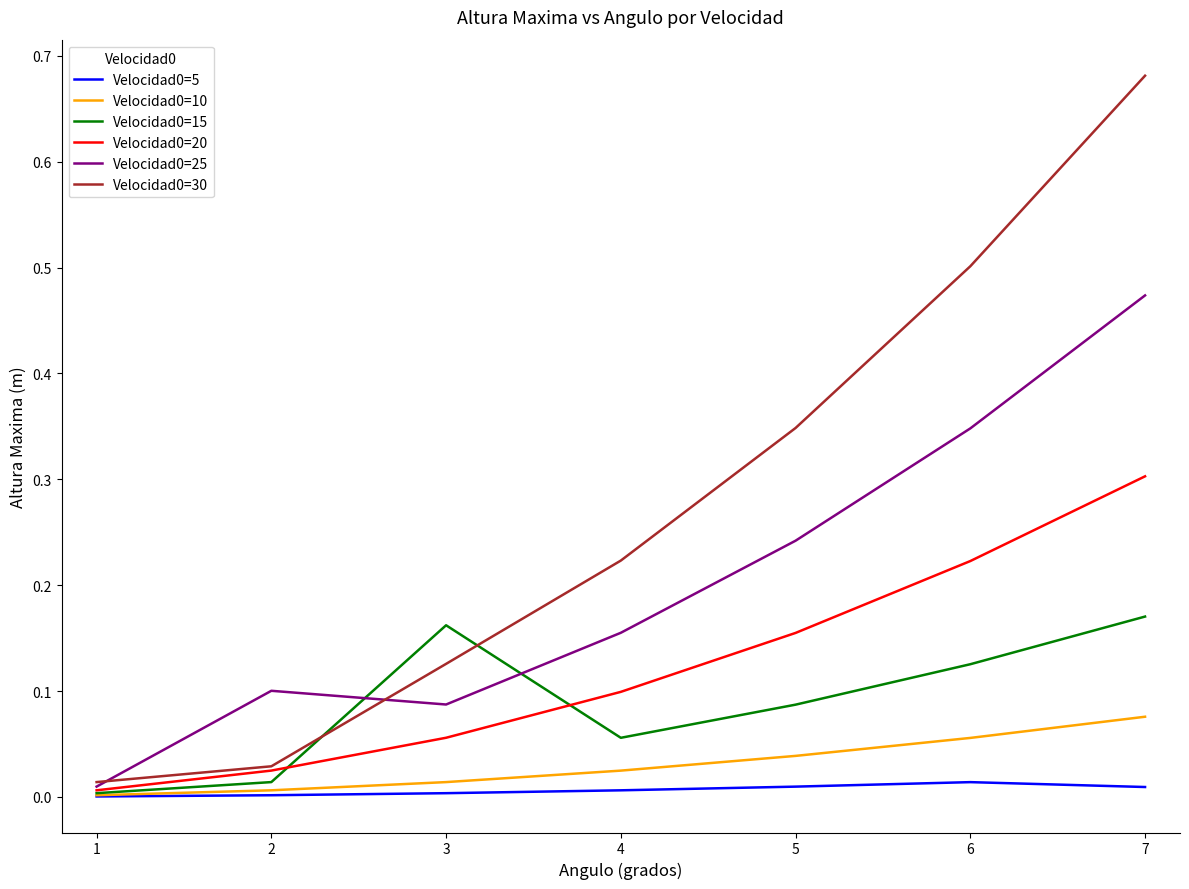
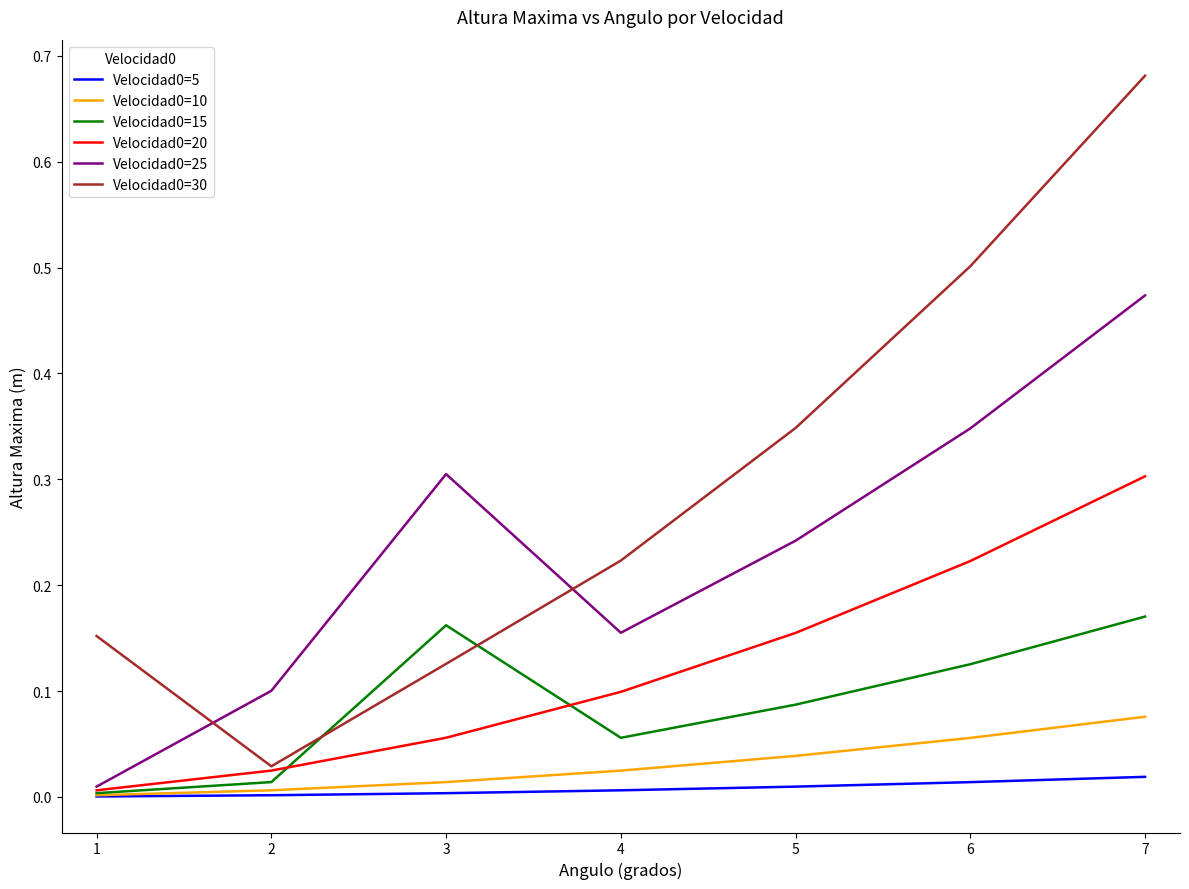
  {
    "Velocidad0=5": {
      "2": 0.002,
      "3": 0.003,
      "4": 0.006,
      "5": 0.010,
      "6": 0.014,
-     "7": 0.009
+     "7": 0.019
    },
    "Velocidad0=10": {
      "2": 0.006,
      "3": 0.014,
      "4": 0.025,
      "5": 0.039,
      "6": 0.056,
      "7": 0.076
    },
    "Velocidad0=15": {
      "2": 0.014,
      "3": 0.162,
      "4": 0.056,
      "5": 0.087,
      "6": 0.125,
      "7": 0.170
    },
    "Velocidad0=20": {
      "1": 0.006,
      "2": 0.025,
      "3": 0.056,
      "4": 0.099,
      "5": 0.155,
      "6": 0.223,
      "7": 0.303
    },
    "Velocidad0=25": {
      "1": 0.010,
      "2": 0.100,
-     "3": 0.087,
+     "3": 0.305,
      "4": 0.155,
      "5": 0.242,
      "6": 0.348,
      "7": 0.474
    },
    "Velocidad0=30": {
-     "1": 0.014,
+     "1": 0.152,
      "2": 0.029,
      "3": 0.126,
      "4": 0.223,
      "5": 0.348,
      "6": 0.501,
      "7": 0.681
    }
  }
